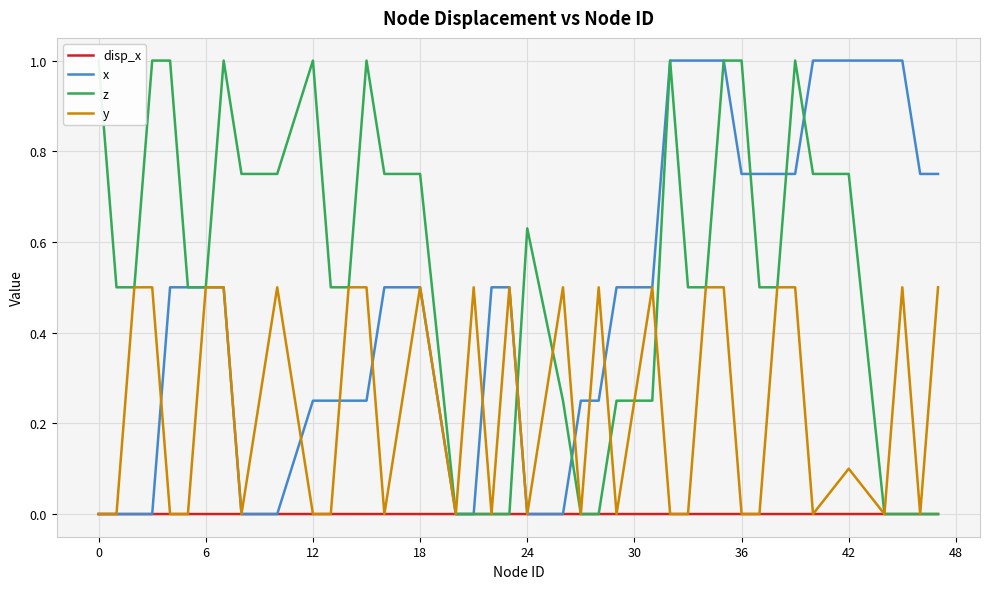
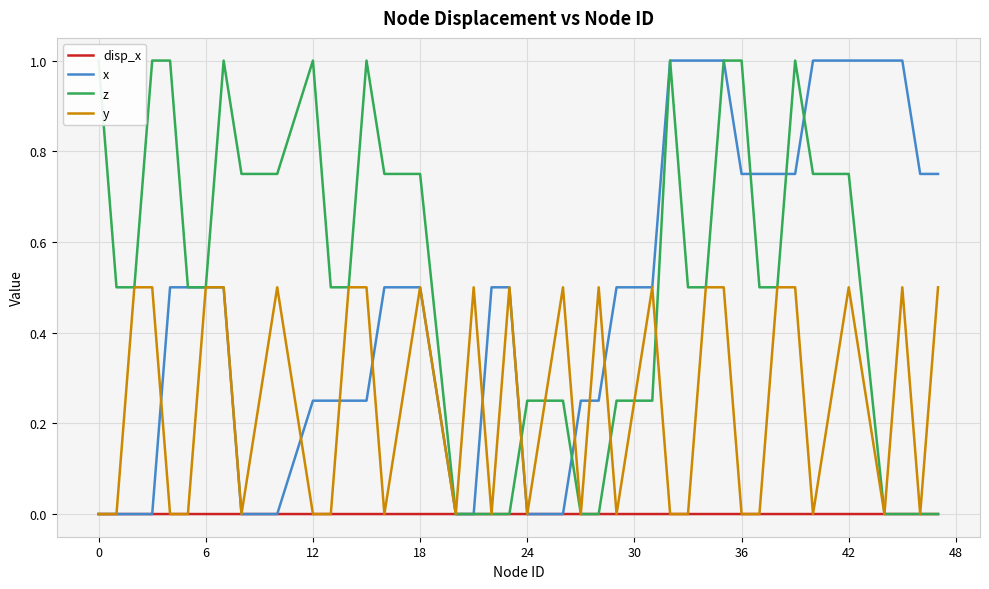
  {
    "disp_x": {
      "6": 0.00,
      "18": 0.00,
      "42": 0.00
    },
    "x": {
      "12": 0.25,
      "36": 0.75,
      "42": 1.00
    },
    "z": {
      "12": 1.00,
      "18": 0.75,
-     "24": 0.63,
+     "24": 0.25,
      "36": 1.00,
      "42": 0.75
    },
    "y": {
-     "42": 0.1
+     "42": 0.5
    }
  }
